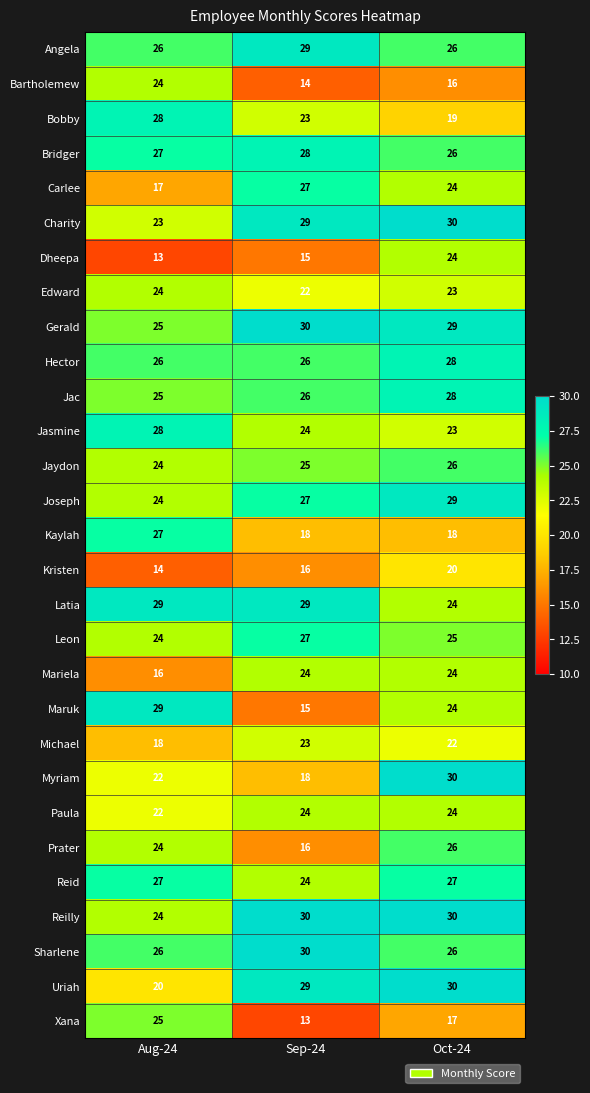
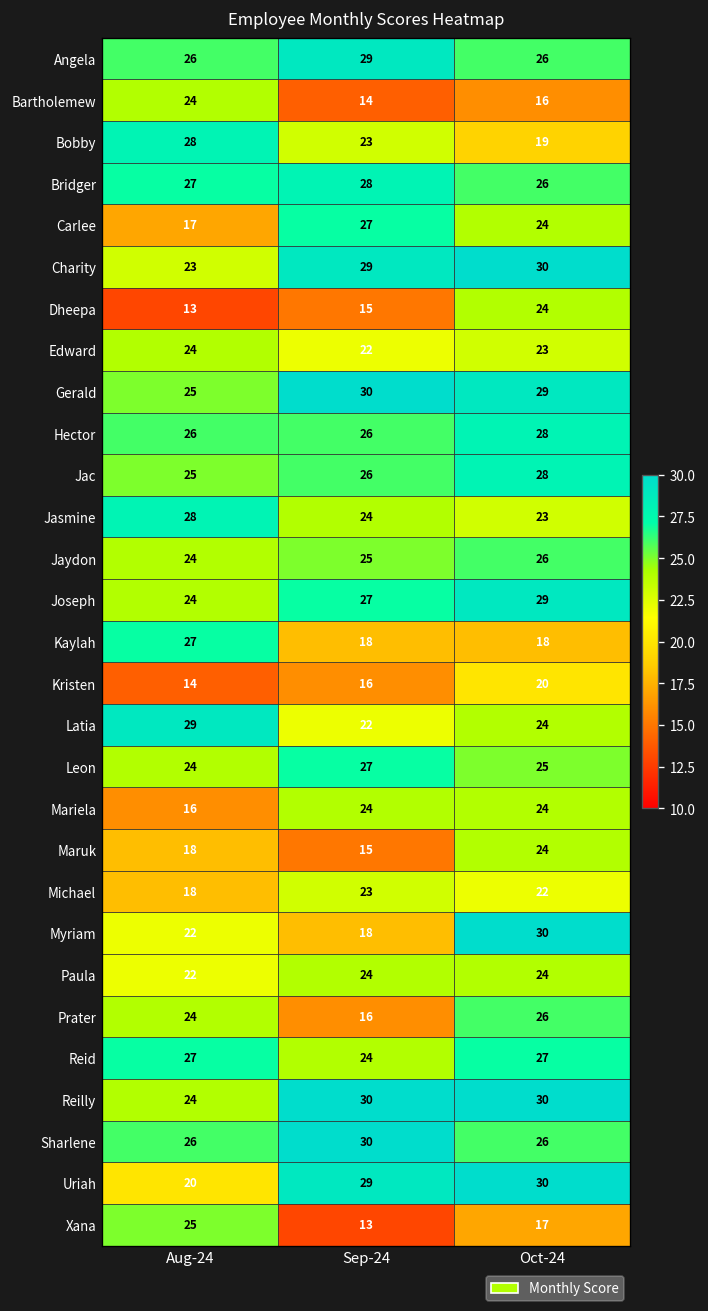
  {
    "Angela": {
      "Aug-24": 26,
      "Sep-24": 29,
      "Oct-24": 26
    },
    "Bartholemew": {
      "Aug-24": 24,
      "Sep-24": 14,
      "Oct-24": 16
    },
    "Bobby": {
      "Aug-24": 28,
      "Sep-24": 23,
      "Oct-24": 19
    },
    "Bridger": {
      "Aug-24": 27,
      "Sep-24": 28,
      "Oct-24": 26
    },
    "Carlee": {
      "Aug-24": 17,
      "Sep-24": 27,
      "Oct-24": 24
    },
    "Charity": {
      "Aug-24": 23,
      "Sep-24": 29,
      "Oct-24": 30
    },
    "Dheepa": {
      "Aug-24": 13,
      "Sep-24": 15,
      "Oct-24": 24
    },
    "Edward": {
      "Aug-24": 24,
      "Sep-24": 22,
      "Oct-24": 23
    },
    "Gerald": {
      "Aug-24": 25,
      "Sep-24": 30,
      "Oct-24": 29
    },
    "Hector": {
      "Aug-24": 26,
      "Sep-24": 26,
      "Oct-24": 28
    },
    "Jac": {
      "Aug-24": 25,
      "Sep-24": 26,
      "Oct-24": 28
    },
    "Jasmine": {
      "Aug-24": 28,
      "Sep-24": 24,
      "Oct-24": 23
    },
    "Jaydon": {
      "Aug-24": 24,
      "Sep-24": 25,
      "Oct-24": 26
    },
    "Joseph": {
      "Aug-24": 24,
      "Sep-24": 27,
      "Oct-24": 29
    },
    "Kaylah": {
      "Aug-24": 27,
      "Sep-24": 18,
      "Oct-24": 18
    },
    "Kristen": {
      "Aug-24": 14,
      "Sep-24": 16,
      "Oct-24": 20
    },
    "Latia": {
      "Aug-24": 29,
-     "Sep-24": 29,
+     "Sep-24": 22,
      "Oct-24": 24
    },
    "Leon": {
      "Aug-24": 24,
      "Sep-24": 27,
      "Oct-24": 25
    },
    "Mariela": {
      "Aug-24": 16,
      "Sep-24": 24,
      "Oct-24": 24
    },
    "Maruk": {
-     "Aug-24": 29,
+     "Aug-24": 18,
      "Sep-24": 15,
      "Oct-24": 24
    },
    "Michael": {
      "Aug-24": 18,
      "Sep-24": 23,
      "Oct-24": 22
    },
    "Myriam": {
      "Aug-24": 22,
      "Sep-24": 18,
      "Oct-24": 30
    },
    "Paula": {
      "Aug-24": 22,
      "Sep-24": 24,
      "Oct-24": 24
    },
    "Prater": {
      "Aug-24": 24,
      "Sep-24": 16,
      "Oct-24": 26
    },
    "Reid": {
      "Aug-24": 27,
      "Sep-24": 24,
      "Oct-24": 27
    },
    "Reilly": {
      "Aug-24": 24,
      "Sep-24": 30,
      "Oct-24": 30
    },
    "Sharlene": {
      "Aug-24": 26,
      "Sep-24": 30,
      "Oct-24": 26
    },
    "Uriah": {
      "Aug-24": 20,
      "Sep-24": 29,
      "Oct-24": 30
    },
    "Xana": {
      "Aug-24": 25,
      "Sep-24": 13,
      "Oct-24": 17
    }
  }
